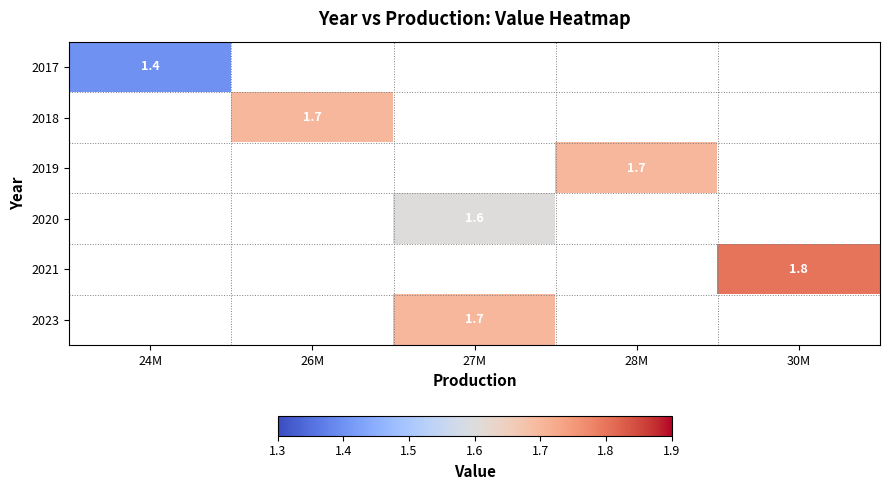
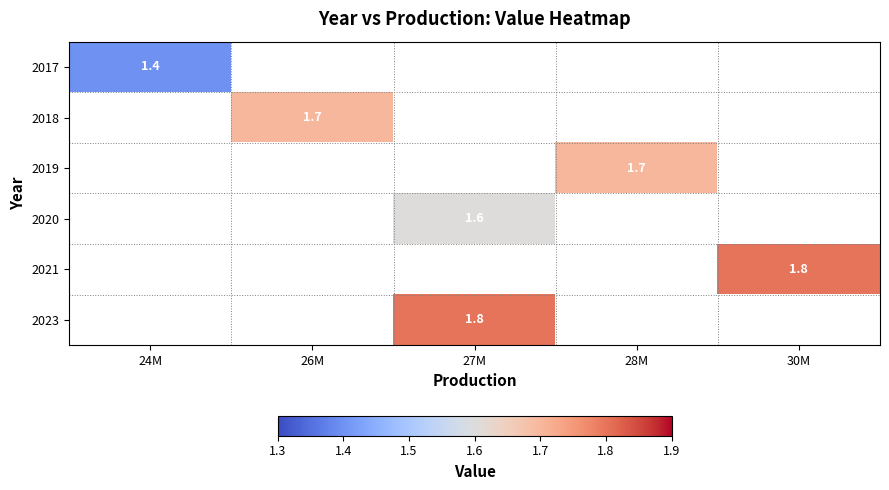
  {
    "2017": {
      "24M": 1.4
    },
    "2018": {
      "26M": 1.7
    },
    "2019": {
      "28M": 1.7
    },
    "2021": {
      "30M": 1.8
    },
    "2023": {
-     "27M": 1.7
+     "27M": 1.8
    }
  }
